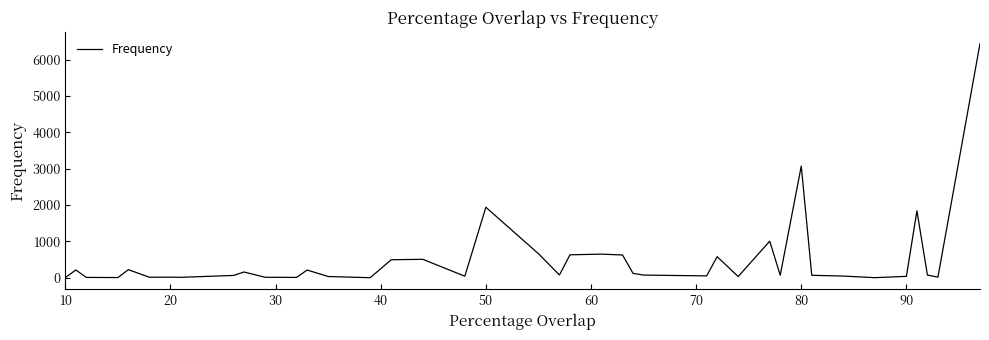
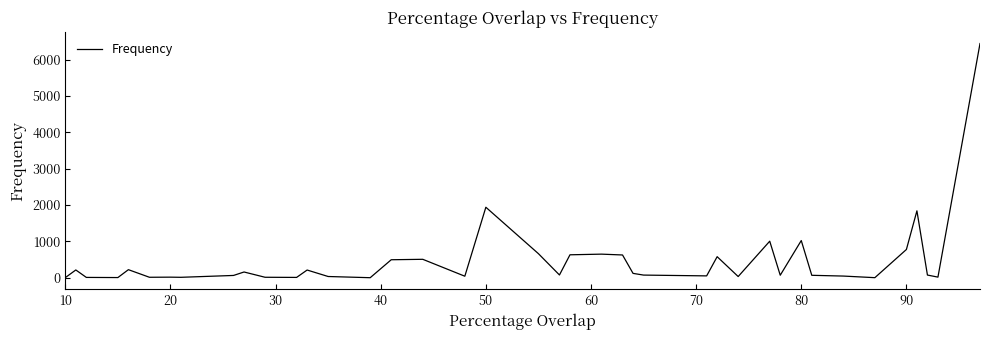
  {
    "10": 0,
    "20": 0,
    "50": 1900,
-   "80": 3100,
-   "90": 0
+   "80": 1000,
+   "90": 800
  }
